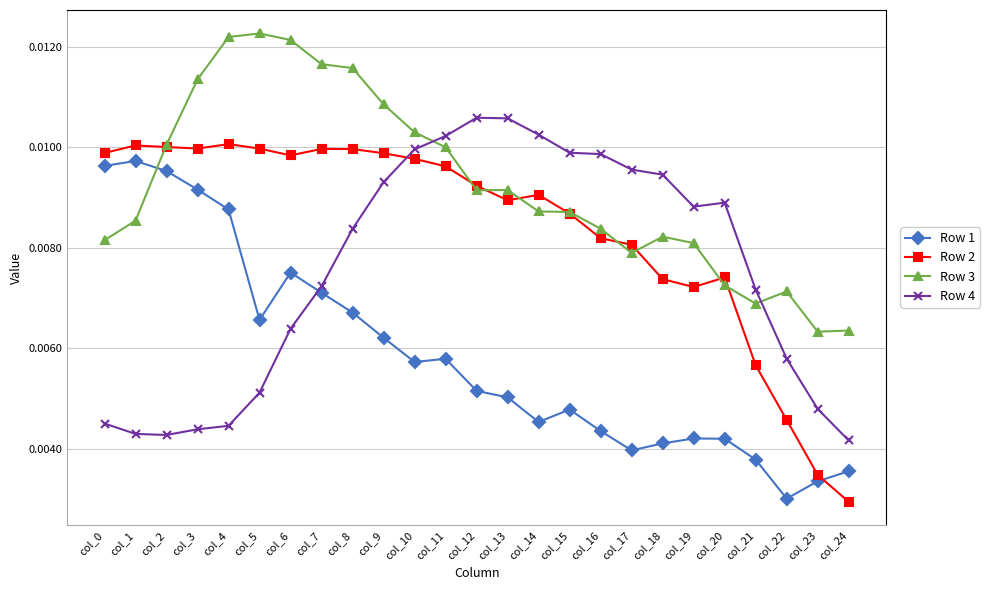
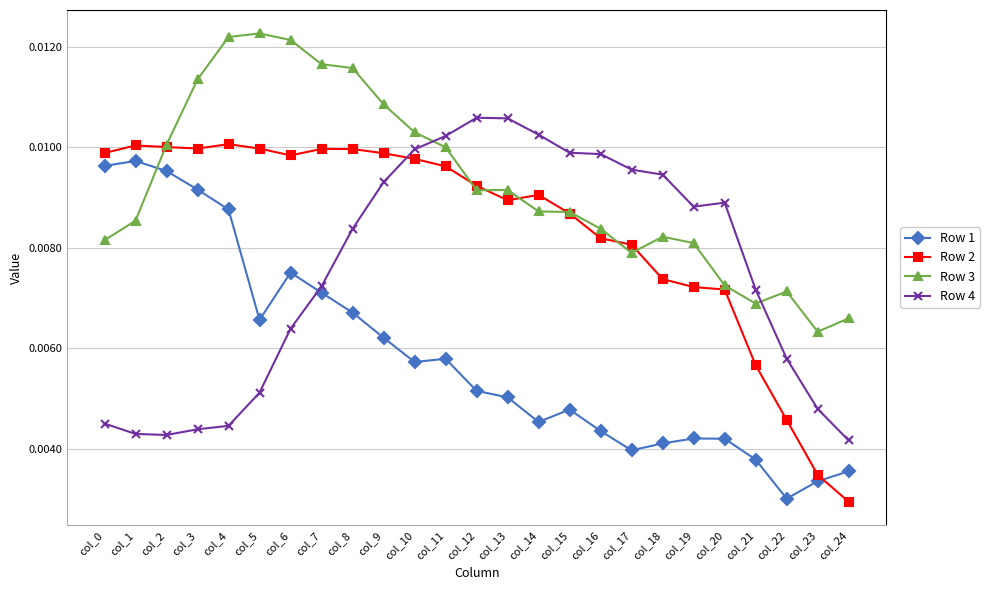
  {
    "Row 1": {
      "col_0": 0.0096,
      "col_1": 0.0097,
      "col_2": 0.0095,
      "col_3": 0.0092,
      "col_4": 0.0088,
      "col_5": 0.0066,
      "col_6": 0.0075,
      "col_7": 0.0071,
      "col_8": 0.0067,
      "col_9": 0.0062,
      "col_10": 0.0057,
      "col_11": 0.0058,
      "col_12": 0.0052,
      "col_13": 0.0050,
      "col_14": 0.0045,
      "col_15": 0.0048,
      "col_16": 0.0044,
      "col_17": 0.0040,
      "col_18": 0.0041,
      "col_19": 0.0042,
      "col_20": 0.0042,
      "col_21": 0.0038,
      "col_22": 0.0030,
      "col_23": 0.0034,
      "col_24": 0.0036
    },
    "Row 2": {
      "col_0": 0.0099,
      "col_1": 0.0100,
      "col_3": 0.0100,
      "col_4": 0.0101,
      "col_5": 0.0100,
      "col_6": 0.0098,
      "col_7": 0.0100,
      "col_8": 0.0100,
      "col_9": 0.0099,
      "col_10": 0.0098,
      "col_11": 0.0096,
      "col_12": 0.0092,
      "col_13": 0.0089,
      "col_14": 0.0091,
      "col_16": 0.0082,
      "col_17": 0.0081,
      "col_18": 0.0074,
      "col_19": 0.0072,
-     "col_20": 0.0074,
+     "col_20": 0.0072,
      "col_21": 0.0057,
      "col_22": 0.0046,
      "col_23": 0.0035,
      "col_24": 0.0029
    },
    "Row 3": {
      "col_0": 0.0082,
      "col_1": 0.0085,
      "col_3": 0.0114,
      "col_4": 0.0122,
      "col_5": 0.0123,
      "col_6": 0.0121,
      "col_7": 0.0117,
      "col_8": 0.0116,
      "col_9": 0.0109,
      "col_10": 0.0103,
      "col_11": 0.0100,
      "col_12": 0.0091,
      "col_13": 0.0092,
      "col_14": 0.0087,
      "col_16": 0.0084,
      "col_17": 0.0079,
      "col_18": 0.0082,
      "col_19": 0.0081,
      "col_20": 0.0073,
      "col_21": 0.0069,
      "col_22": 0.0071,
      "col_23": 0.0063,
-     "col_24": 0.0064
+     "col_24": 0.0066
    },
    "Row 4": {
      "col_0": 0.0045,
      "col_1": 0.0043,
      "col_2": 0.0043,
      "col_3": 0.0044,
      "col_4": 0.0045,
      "col_5": 0.0051,
      "col_6": 0.0064,
      "col_7": 0.0072,
      "col_8": 0.0084,
      "col_9": 0.0093,
      "col_10": 0.0100,
      "col_11": 0.0102,
      "col_12": 0.0106,
      "col_13": 0.0106,
      "col_14": 0.0103,
      "col_15": 0.0099,
      "col_16": 0.0099,
      "col_17": 0.0096,
      "col_18": 0.0095,
      "col_19": 0.0088,
      "col_20": 0.0089,
      "col_21": 0.0072,
      "col_22": 0.0058,
      "col_23": 0.0048,
      "col_24": 0.0042
    }
  }
